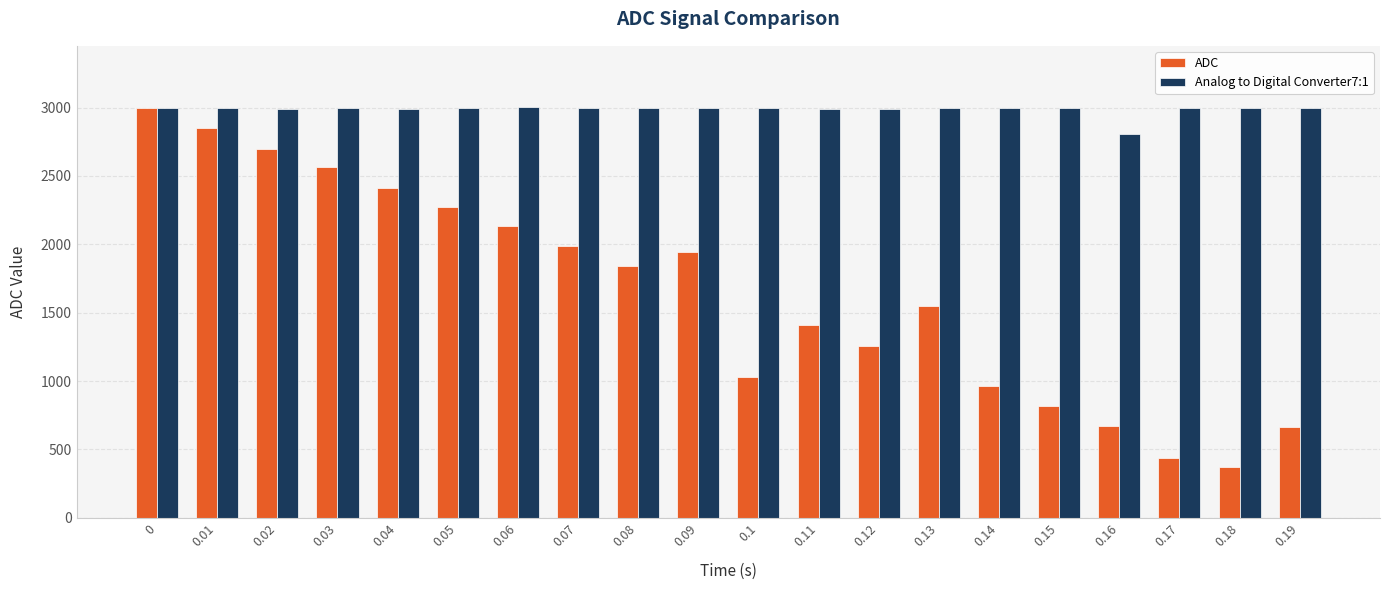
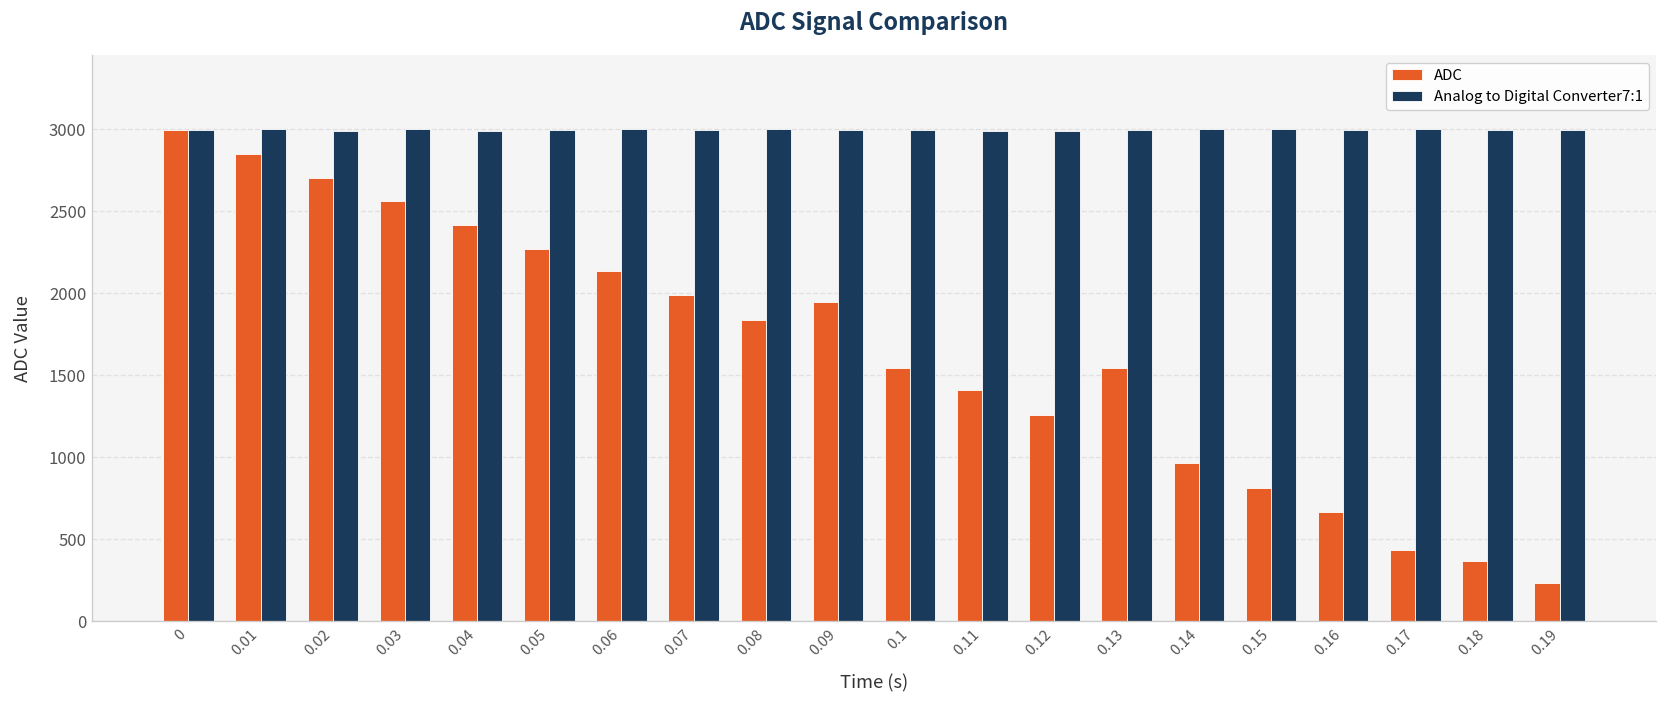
  {
    "ADC": {
      "0": 3000,
      "0.01": 2850,
      "0.02": 2700,
      "0.03": 2560,
      "0.04": 2410,
      "0.05": 2270,
      "0.06": 2130,
      "0.07": 1990,
      "0.08": 1840,
      "0.09": 1940,
-     "0.1": 1030,
+     "0.1": 1550,
      "0.11": 1410,
      "0.12": 1260,
      "0.13": 1550,
      "0.14": 960,
      "0.15": 820,
      "0.16": 670,
      "0.17": 440,
      "0.18": 370,
-     "0.19": 670
+     "0.19": 230
    },
    "Analog to Digital Converter7:1": {
      "0": 2990,
      "0.01": 3000,
      "0.02": 2990,
      "0.03": 3000,
      "0.04": 2990,
      "0.05": 3000,
      "0.06": 3000,
      "0.07": 3000,
      "0.08": 3000,
      "0.09": 3000,
      "0.1": 3000,
      "0.11": 2990,
      "0.12": 2990,
      "0.13": 2990,
      "0.14": 3000,
      "0.15": 3000,
-     "0.16": 2810,
+     "0.16": 3000,
      "0.17": 3000,
      "0.18": 3000,
      "0.19": 3000
    }
  }
